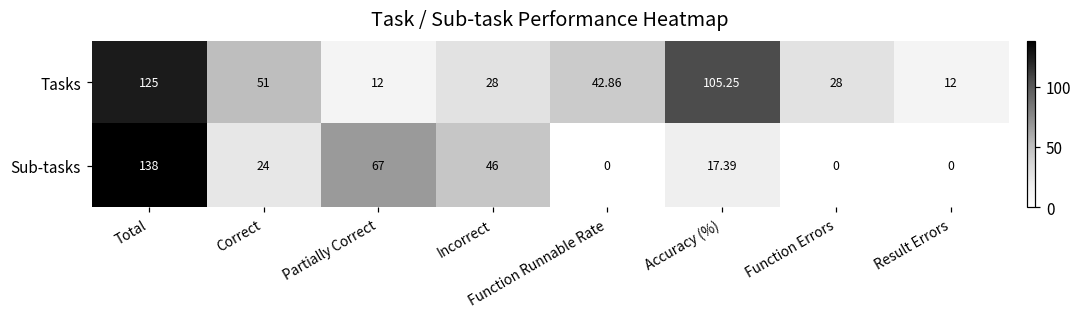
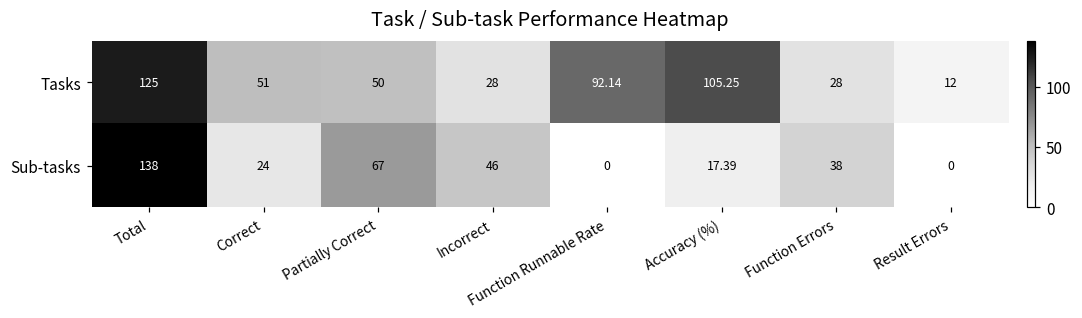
  {
    "Tasks": {
      "Total": 125,
      "Correct": 51,
-     "Partially Correct": 12,
+     "Partially Correct": 50,
      "Incorrect": 28,
-     "Function Runnable Rate": 42.86,
+     "Function Runnable Rate": 92.14,
      "Accuracy (%)": 105.25,
      "Function Errors": 28,
      "Result Errors": 12
    },
    "Sub-tasks": {
      "Total": 138,
      "Correct": 24,
      "Partially Correct": 67,
      "Incorrect": 46,
      "Function Runnable Rate": 0,
      "Accuracy (%)": 17.39,
-     "Function Errors": 0,
+     "Function Errors": 38,
      "Result Errors": 0
    }
  }
